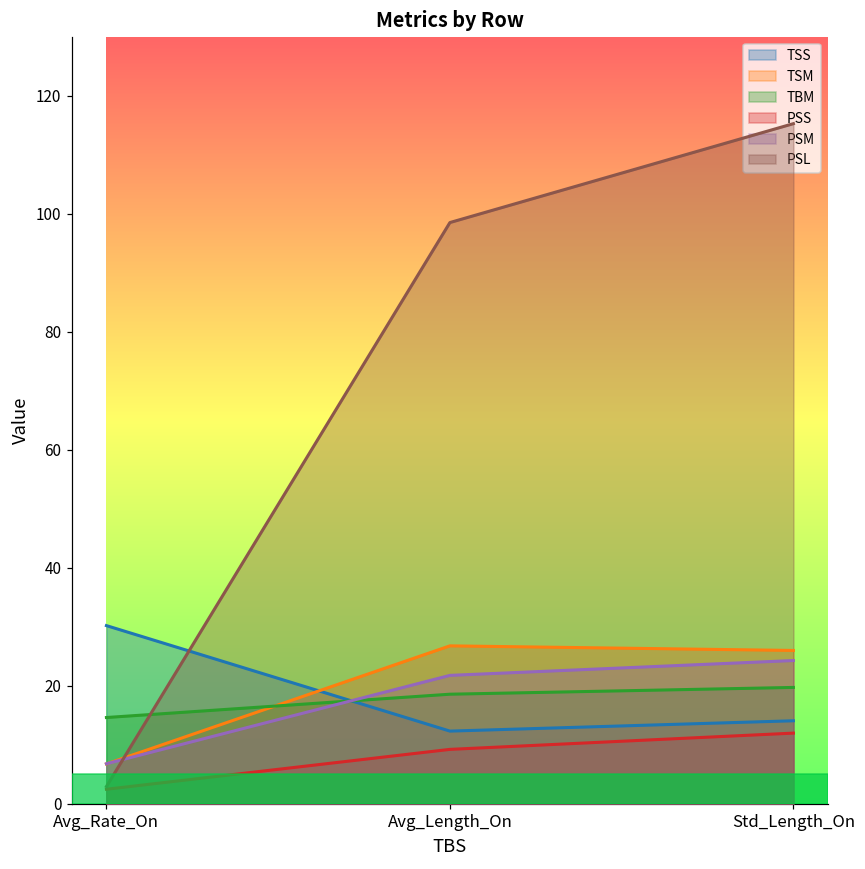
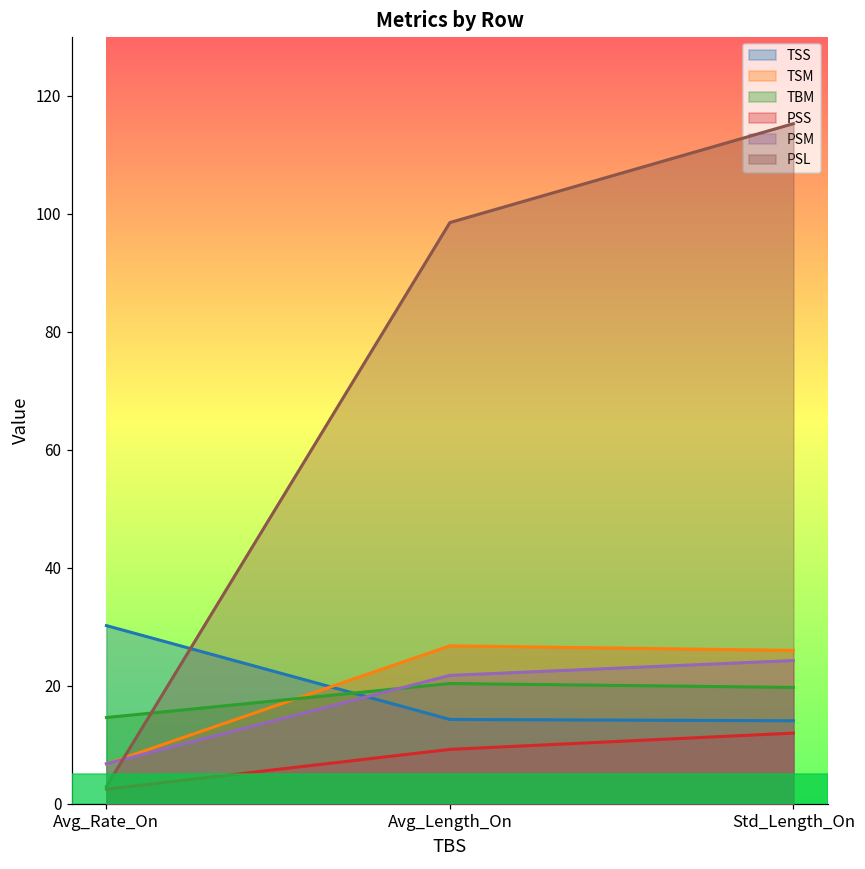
  {
    "TSS": {
      "Avg_Rate_On": 30,
-     "Avg_Length_On": 12,
+     "Avg_Length_On": 14,
      "Std_Length_On": 14
    },
    "TBM": {
      "Avg_Rate_On": 15,
-     "Avg_Length_On": 19,
+     "Avg_Length_On": 20,
      "Std_Length_On": 20
    },
    "PSM": {
      "Avg_Length_On": 22,
      "Std_Length_On": 24
    }
  }
